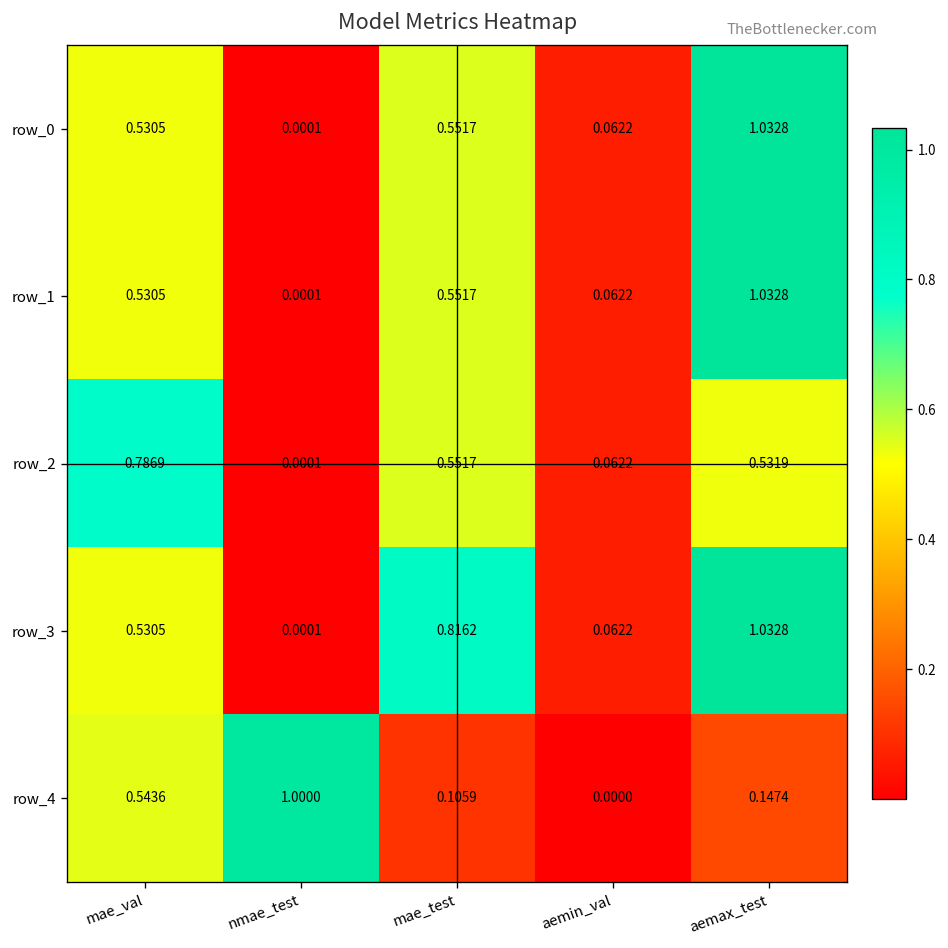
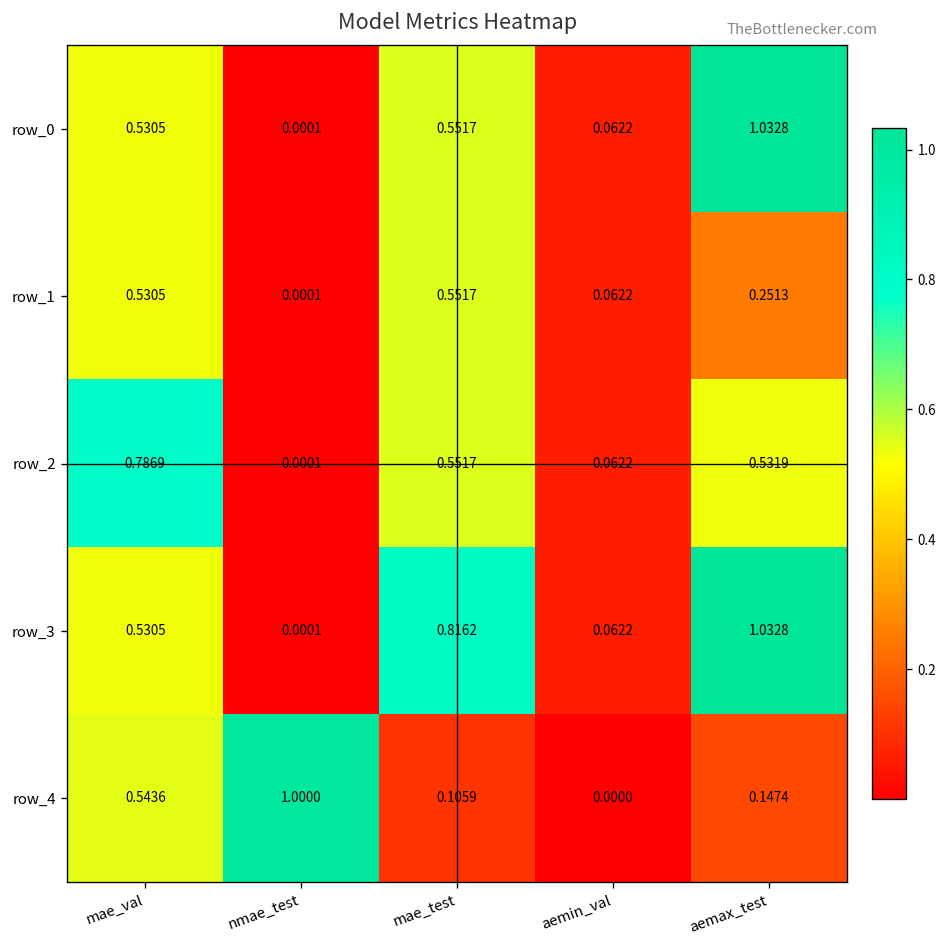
  {
    "row_0": {
      "mae_val": 0.5305,
      "nmae_test": 0.0001,
      "mae_test": 0.5517,
      "aemin_val": 0.0622,
      "aemax_test": 1.0328
    },
    "row_1": {
      "mae_val": 0.5305,
      "nmae_test": 0.0001,
      "mae_test": 0.5517,
      "aemin_val": 0.0622,
-     "aemax_test": 1.0328
+     "aemax_test": 0.2513
    },
    "row_2": {
      "mae_val": 0.7869,
      "nmae_test": 0.0001,
      "mae_test": 0.5517,
      "aemin_val": 0.0622,
      "aemax_test": 0.5319
    },
    "row_3": {
      "mae_val": 0.5305,
      "nmae_test": 0.0001,
      "mae_test": 0.8162,
      "aemin_val": 0.0622,
      "aemax_test": 1.0328
    },
    "row_4": {
      "mae_val": 0.5436,
      "nmae_test": 1.0000,
      "mae_test": 0.1059,
      "aemin_val": 0.0000,
      "aemax_test": 0.1474
    }
  }
